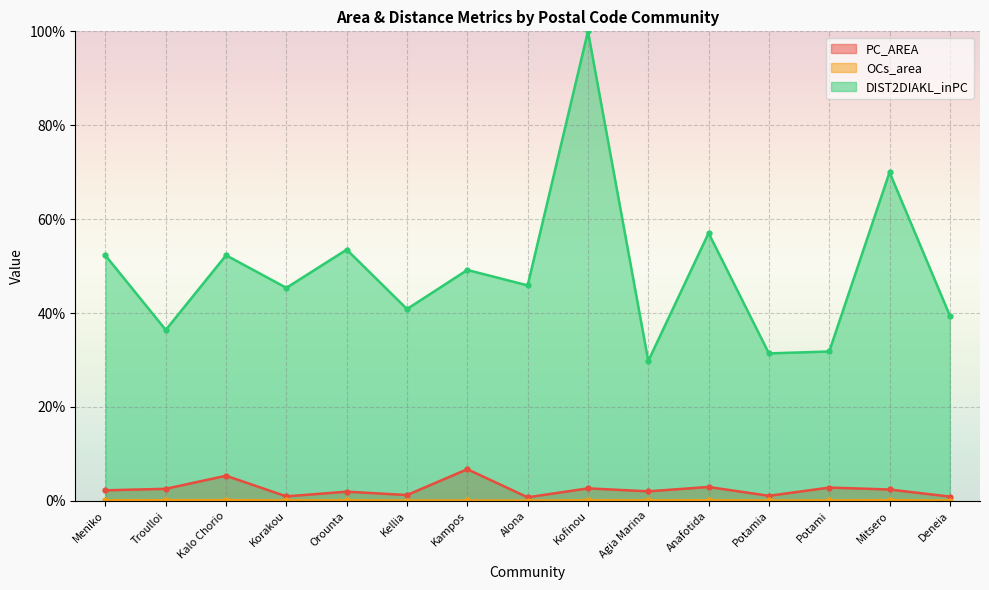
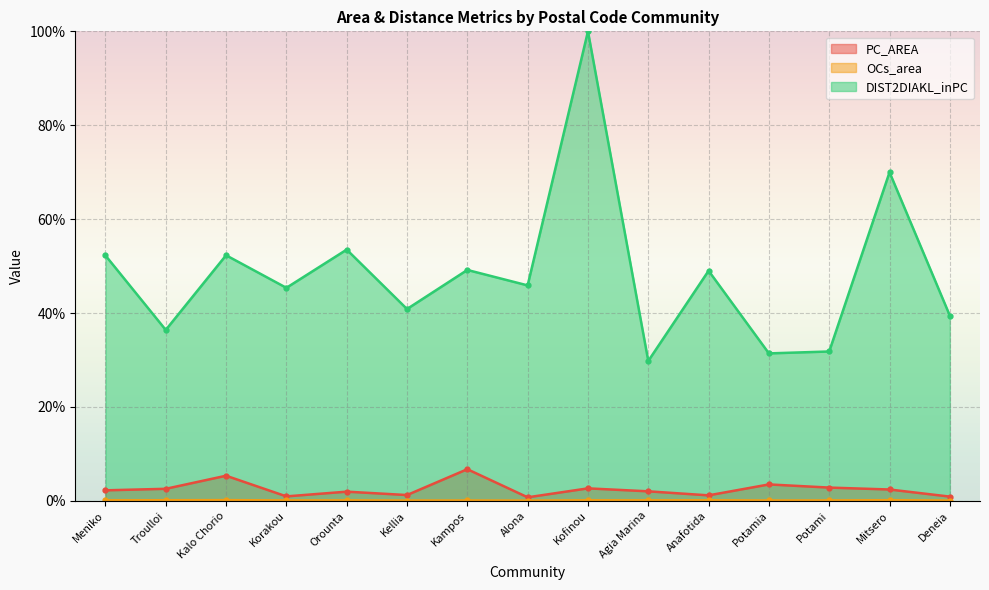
  {
    "PC_AREA": {
      "Meniko": "2%",
      "Troulloi": "3%",
      "Kalo Chorio": "5%",
      "Korakou": "1%",
      "Orounta": "2%",
      "Kellia": "1%",
      "Kampos": "7%",
      "Alona": "1%",
      "Kofinou": "3%",
      "Agia Marina": "2%",
-     "Anafotida": "3%",
-     "Potamia": "1%",
+     "Anafotida": "1%",
+     "Potamia": "3%",
      "Potami": "3%",
      "Mitsero": "2%",
      "Deneia": "1%"
    },
    "OCs_area": {
      "Meniko": "0%",
      "Troulloi": "0%",
      "Kalo Chorio": "0%",
      "Korakou": "0%",
      "Orounta": "0%",
      "Kellia": "0%",
      "Kampos": "0%",
      "Alona": "0%",
      "Kofinou": "0%",
      "Agia Marina": "0%",
      "Anafotida": "0%",
      "Potamia": "0%",
      "Potami": "0%",
      "Mitsero": "0%",
      "Deneia": "0%"
    },
    "DIST2DIAKL_inPC": {
      "Meniko": "52%",
      "Troulloi": "36%",
      "Kalo Chorio": "52%",
      "Korakou": "45%",
      "Orounta": "54%",
      "Kellia": "41%",
      "Kampos": "49%",
      "Alona": "46%",
      "Kofinou": "100%",
      "Agia Marina": "30%",
-     "Anafotida": "57%",
+     "Anafotida": "49%",
      "Potamia": "31%",
      "Potami": "32%",
      "Mitsero": "70%",
      "Deneia": "39%"
    }
  }
